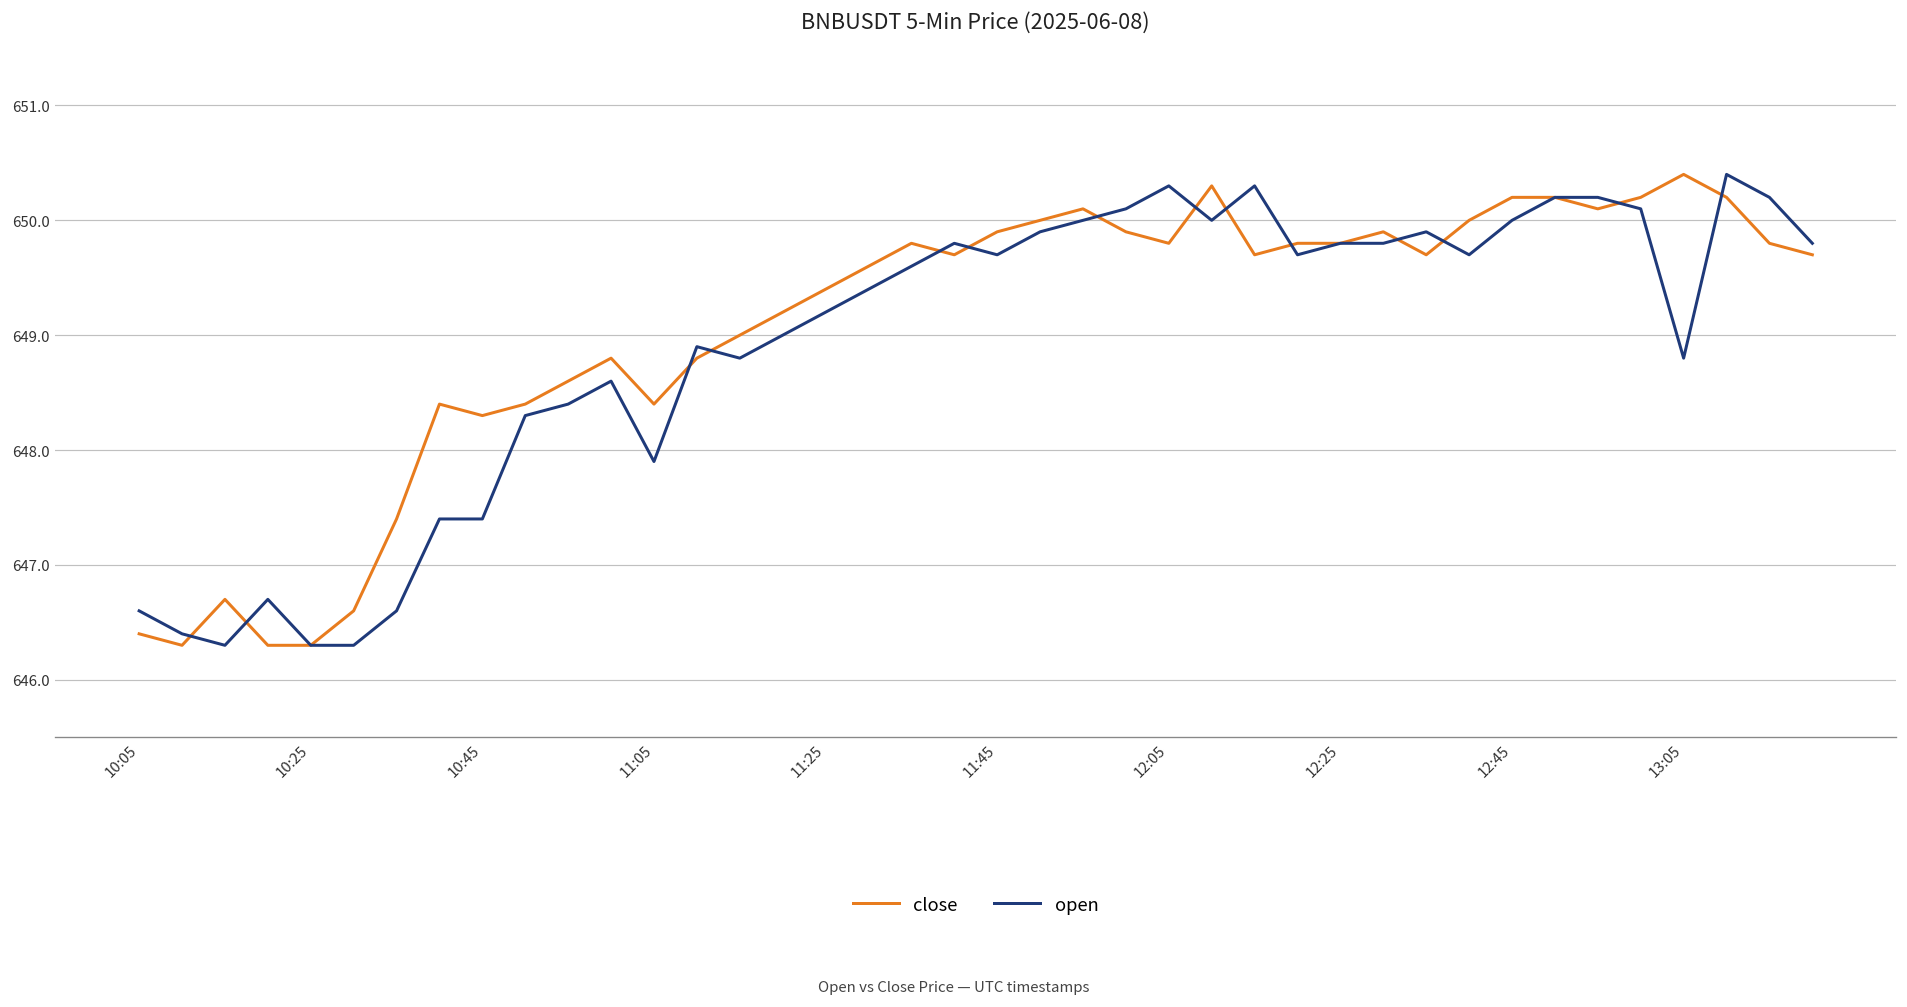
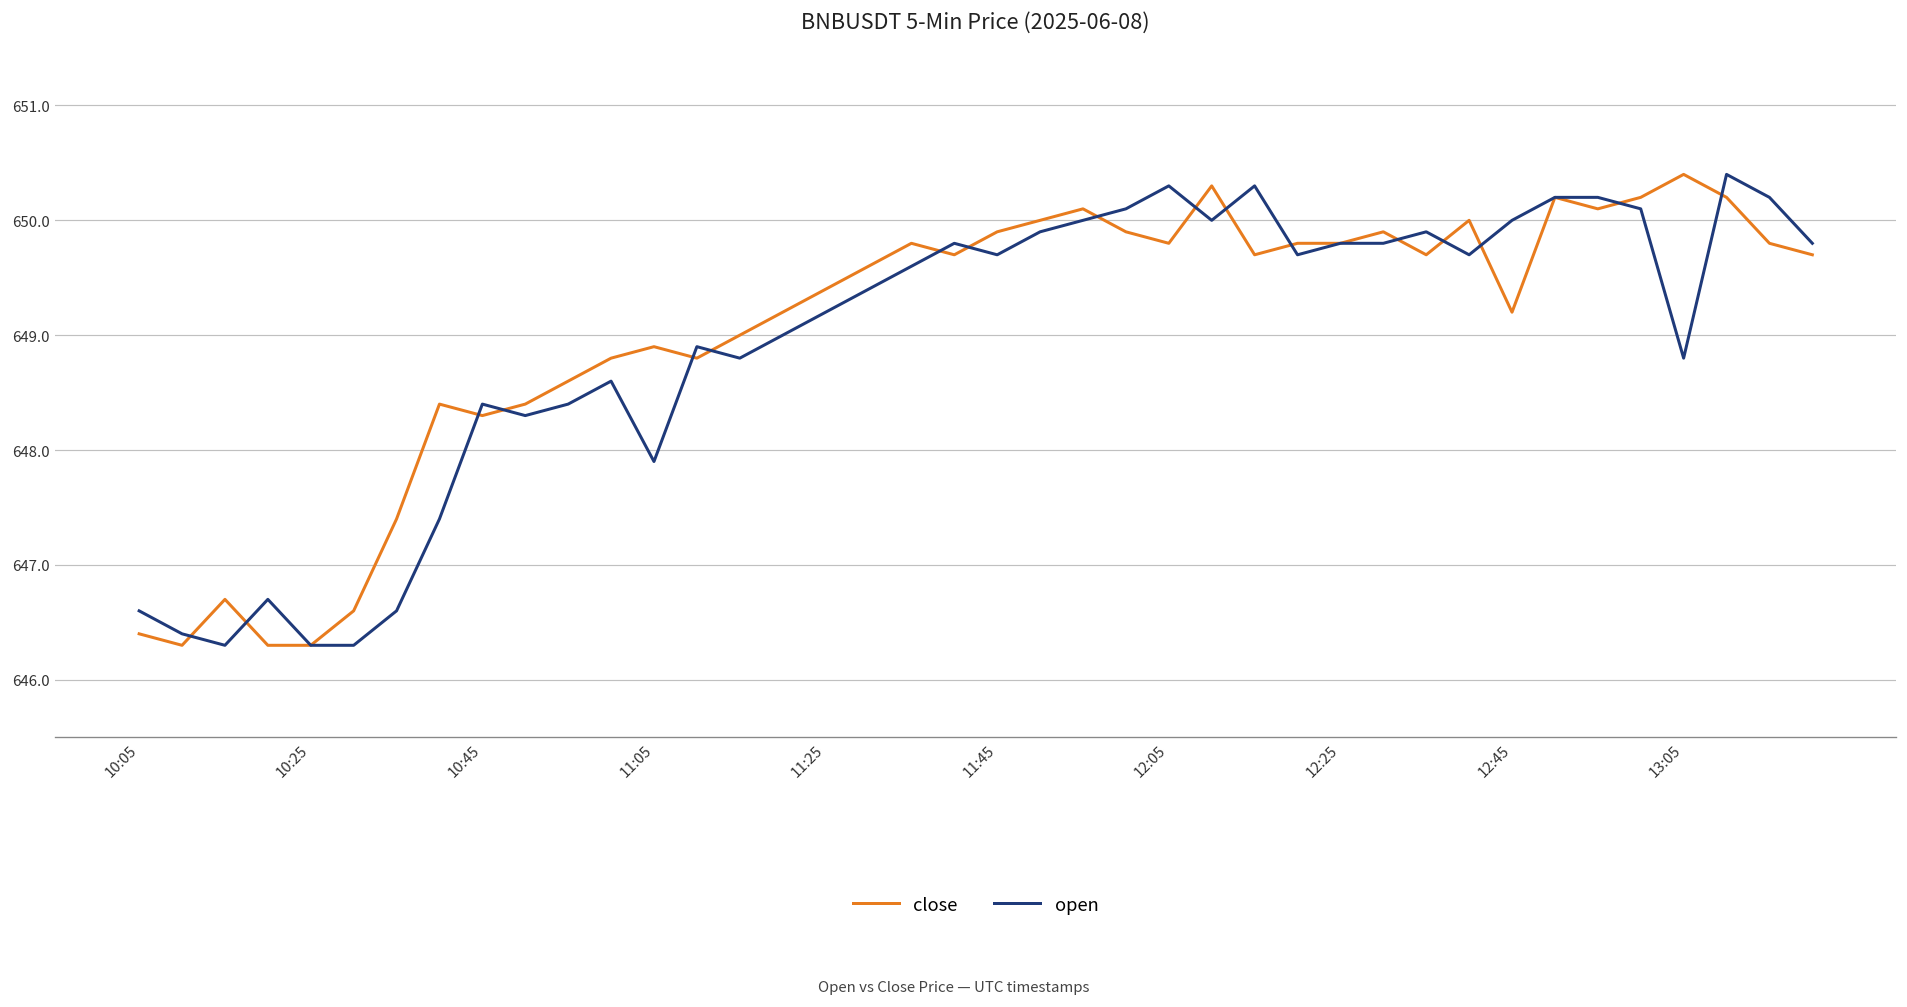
  {
    "close": {
      "10:05": 646.4,
      "10:45": 648.3,
-     "11:05": 648.4,
+     "11:05": 648.9,
      "11:25": 649.4,
      "11:45": 649.9,
      "12:05": 649.8,
-     "12:45": 650.2,
+     "12:45": 649.2,
      "13:05": 650.4
    },
    "open": {
      "10:05": 646.6,
-     "10:45": 647.4,
+     "10:45": 648.4,
      "11:05": 647.9,
      "11:25": 649.2,
      "11:45": 649.7,
      "12:05": 650.3,
      "12:45": 650.0,
      "13:05": 648.8
    }
  }
